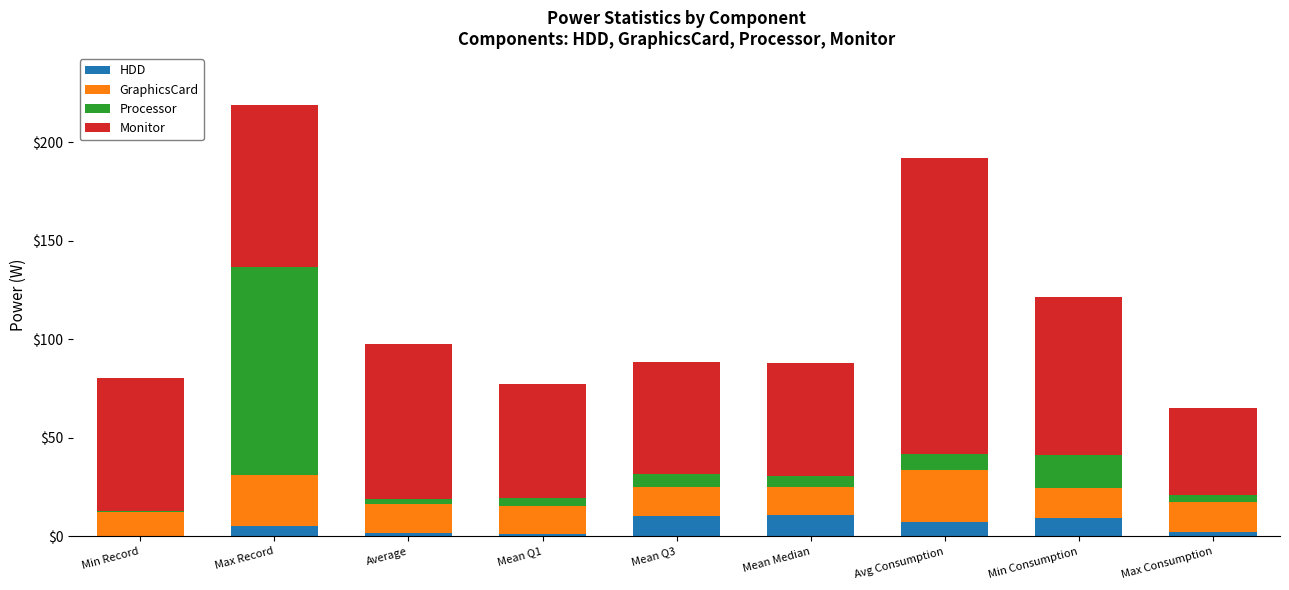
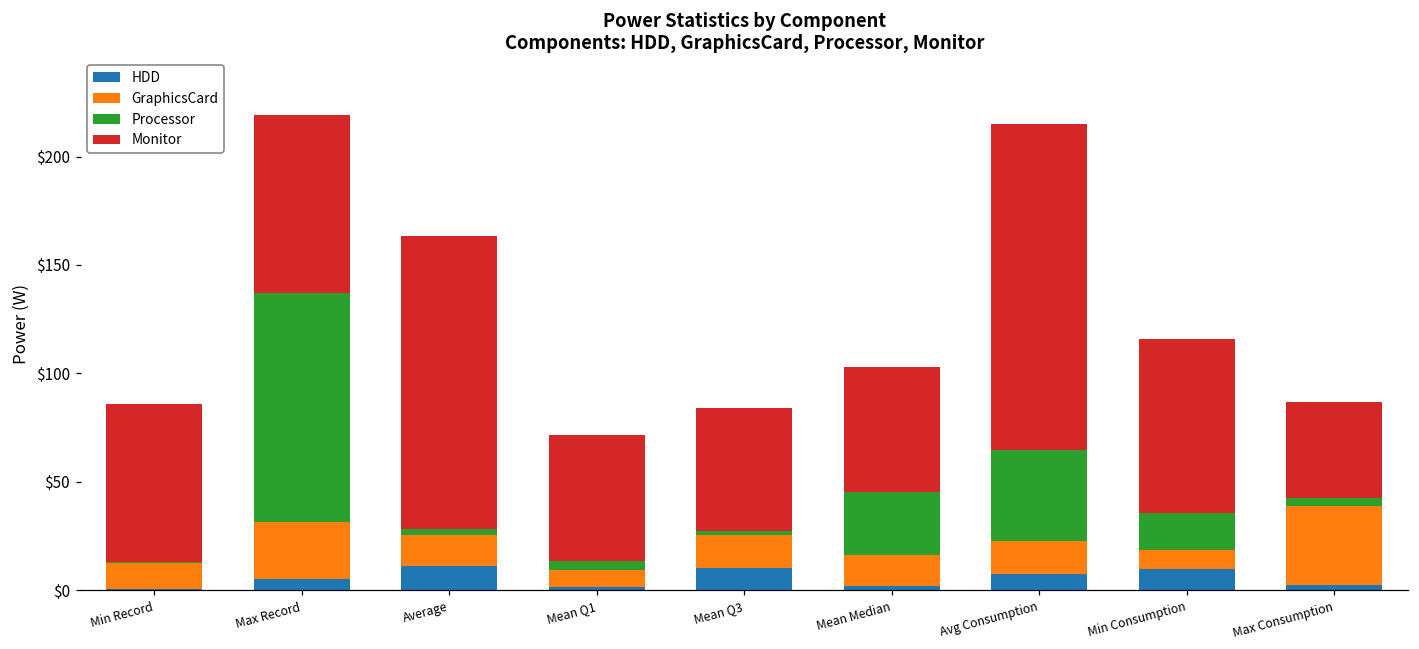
  {
    "HDD": {
      "Max Record": "$5",
-     "Average": "$2",
+     "Average": "$11",
      "Mean Q1": "$1",
      "Mean Q3": "$10",
-     "Mean Median": "$11",
+     "Mean Median": "$2",
      "Avg Consumption": "$7",
      "Min Consumption": "$10",
      "Max Consumption": "$2"
    },
    "GraphicsCard": {
      "Min Record": "$12",
      "Max Record": "$26",
      "Average": "$14",
-     "Mean Q1": "$14",
+     "Mean Q1": "$8",
      "Mean Q3": "$15",
      "Mean Median": "$14",
-     "Avg Consumption": "$26",
-     "Min Consumption": "$15",
-     "Max Consumption": "$15"
+     "Avg Consumption": "$15",
+     "Min Consumption": "$9",
+     "Max Consumption": "$37"
    },
    "Processor": {
      "Max Record": "$106",
      "Average": "$3",
      "Mean Q1": "$4",
-     "Mean Q3": "$6",
-     "Mean Median": "$5",
-     "Avg Consumption": "$8",
+     "Mean Q3": "$2",
+     "Mean Median": "$29",
+     "Avg Consumption": "$42",
      "Min Consumption": "$17",
      "Max Consumption": "$4"
    },
    "Monitor": {
-     "Min Record": "$67",
+     "Min Record": "$73",
      "Max Record": "$82",
-     "Average": "$79",
+     "Average": "$136",
      "Mean Q1": "$58",
      "Mean Q3": "$57",
      "Mean Median": "$58",
      "Avg Consumption": "$151",
      "Min Consumption": "$80",
      "Max Consumption": "$44"
    }
  }
